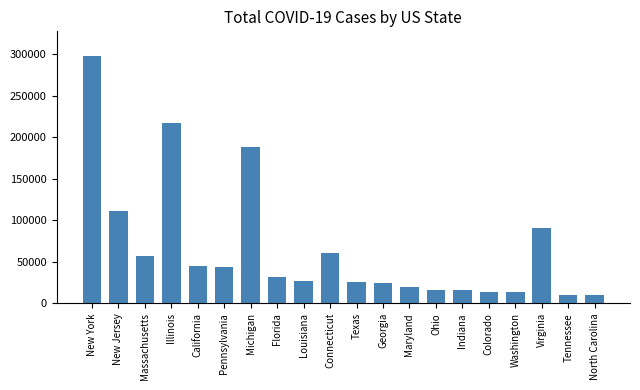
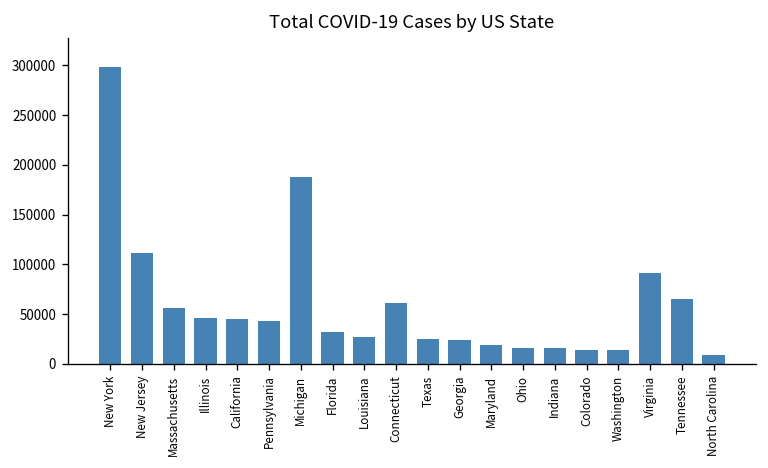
  {
    "New York": 300000,
    "New Jersey": 110000,
    "Massachusetts": 60000,
-   "Illinois": 220000,
+   "Illinois": 50000,
    "California": 50000,
    "Pennsylvania": 40000,
    "Michigan": 190000,
    "Florida": 30000,
    "Louisiana": 30000,
    "Connecticut": 60000,
    "Texas": 30000,
    "Georgia": 20000,
    "Maryland": 20000,
    "Ohio": 20000,
    "Indiana": 20000,
    "Colorado": 10000,
    "Washington": 10000,
    "Virginia": 90000,
-   "Tennessee": 10000,
+   "Tennessee": 60000,
    "North Carolina": 10000
  }
